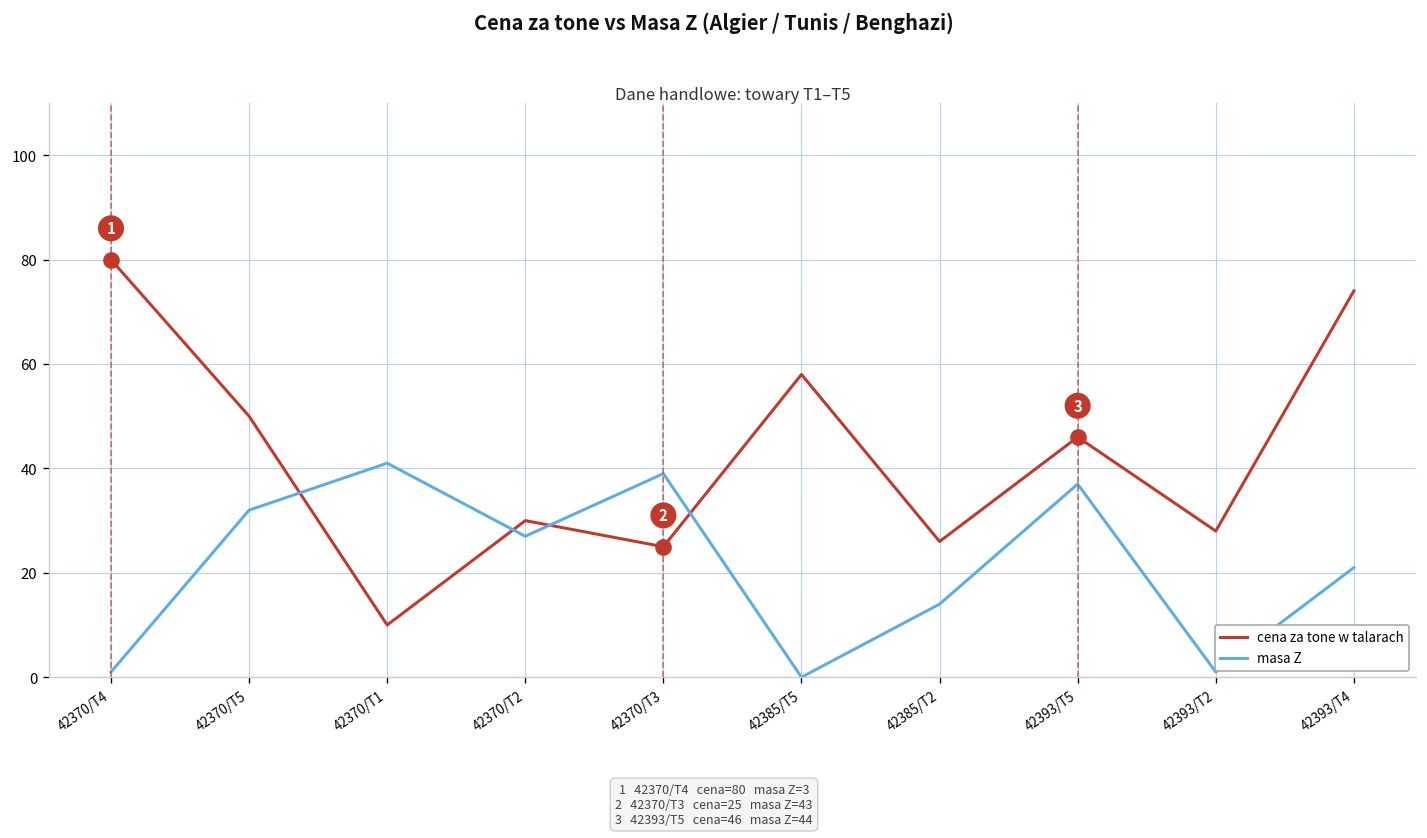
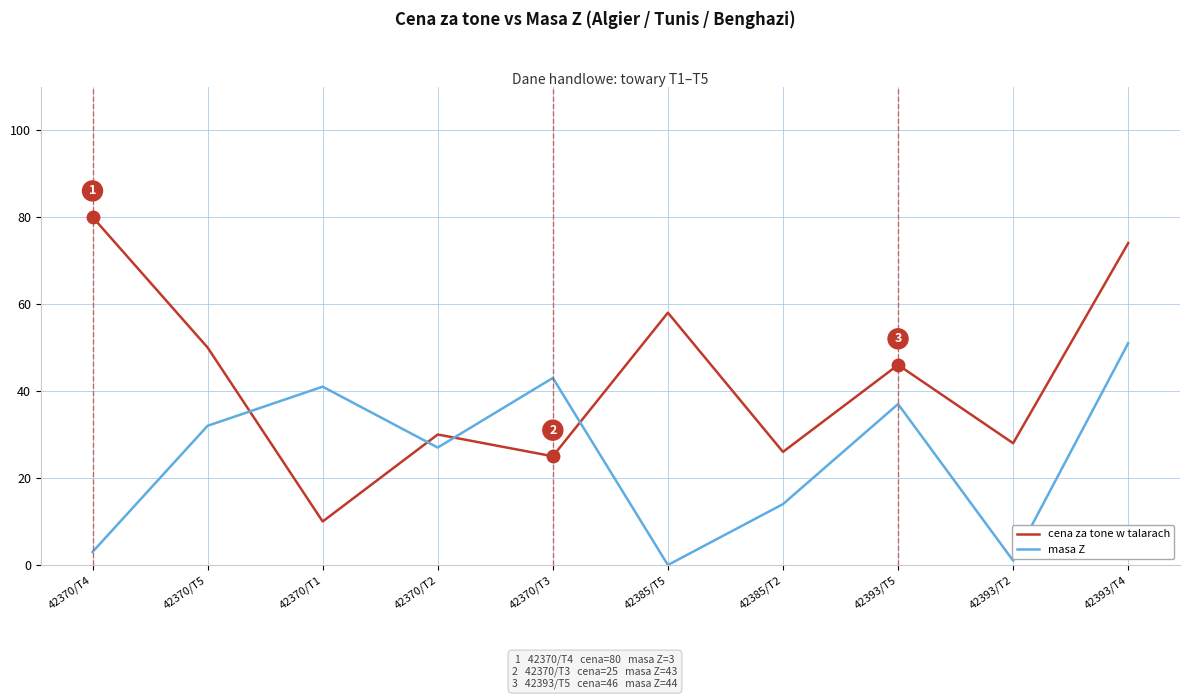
  {
    "masa Z": {
-     "42370/T4": 1,
+     "42370/T4": 3,
      "42370/T5": 32,
      "42370/T1": 41,
      "42370/T2": 27,
-     "42370/T3": 39,
+     "42370/T3": 43,
      "42385/T5": 0,
      "42385/T2": 14,
      "42393/T5": 37,
      "42393/T2": 1,
-     "42393/T4": 21
+     "42393/T4": 51
    }
  }
